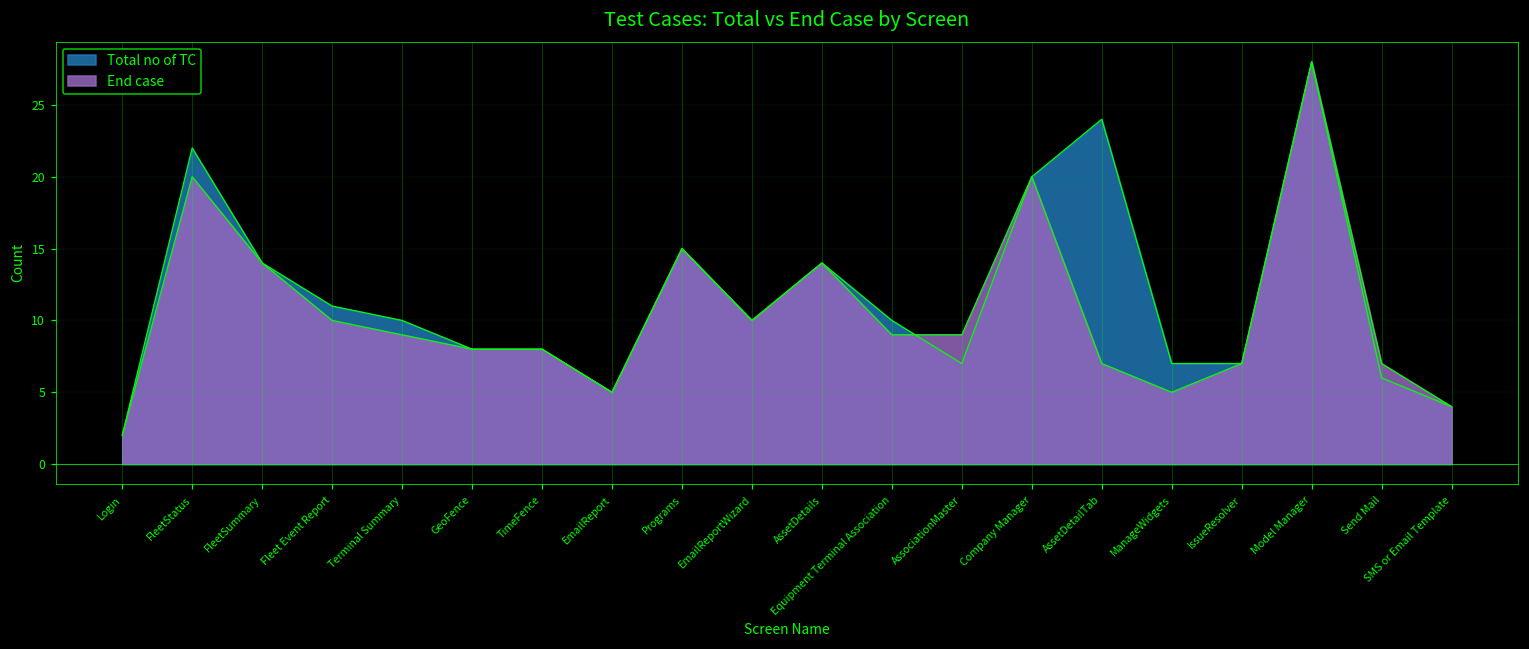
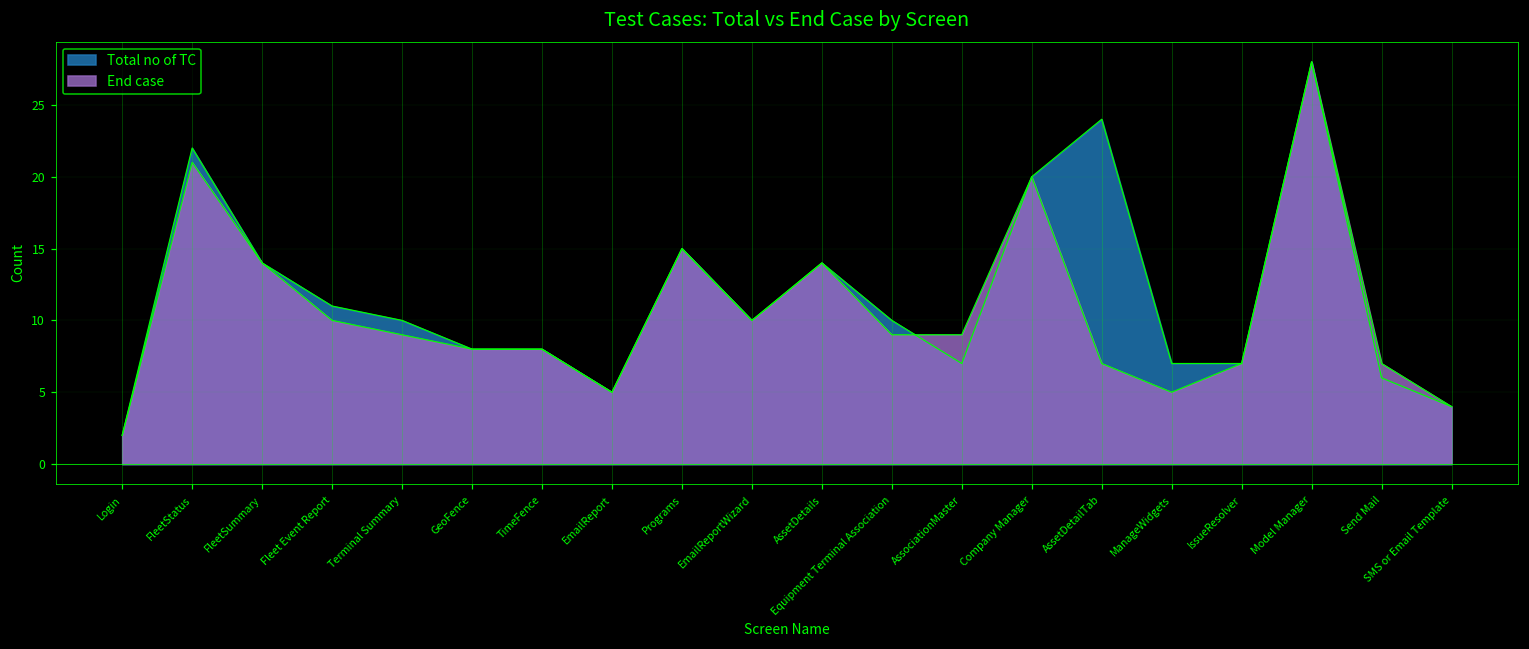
  {
    "Total no of TC": {
      "FleetStatus": 22,
      "Fleet Event Report": 11,
      "Terminal Summary": 10,
      "Equipment Terminal Association": 10,
      "AssociationMaster": 7,
      "AssetDetailTab": 24,
      "ManageWidgets": 7,
      "Send Mail": 6
    },
    "End case": {
-     "FleetStatus": 20,
+     "FleetStatus": 21,
      "Fleet Event Report": 10,
      "Terminal Summary": 9,
      "Equipment Terminal Association": 9,
      "AssociationMaster": 9,
      "AssetDetailTab": 7,
      "ManageWidgets": 5,
      "Send Mail": 7
    }
  }
